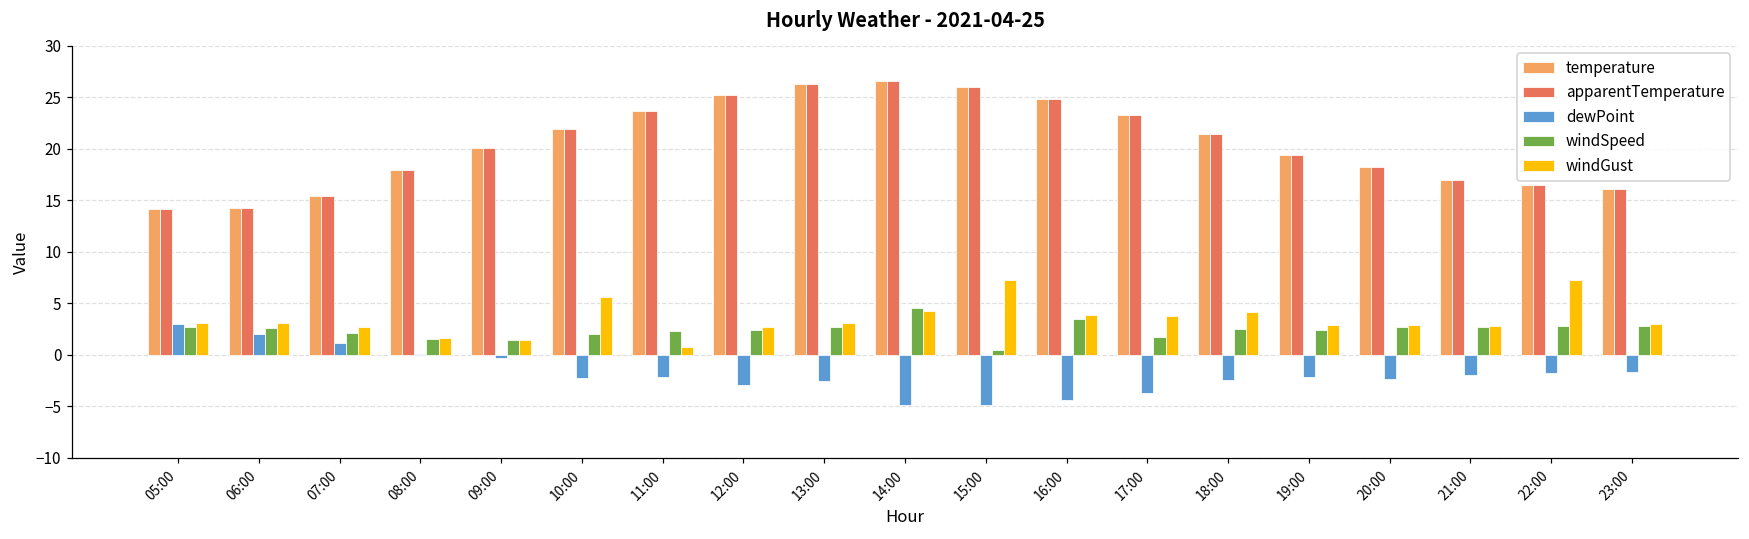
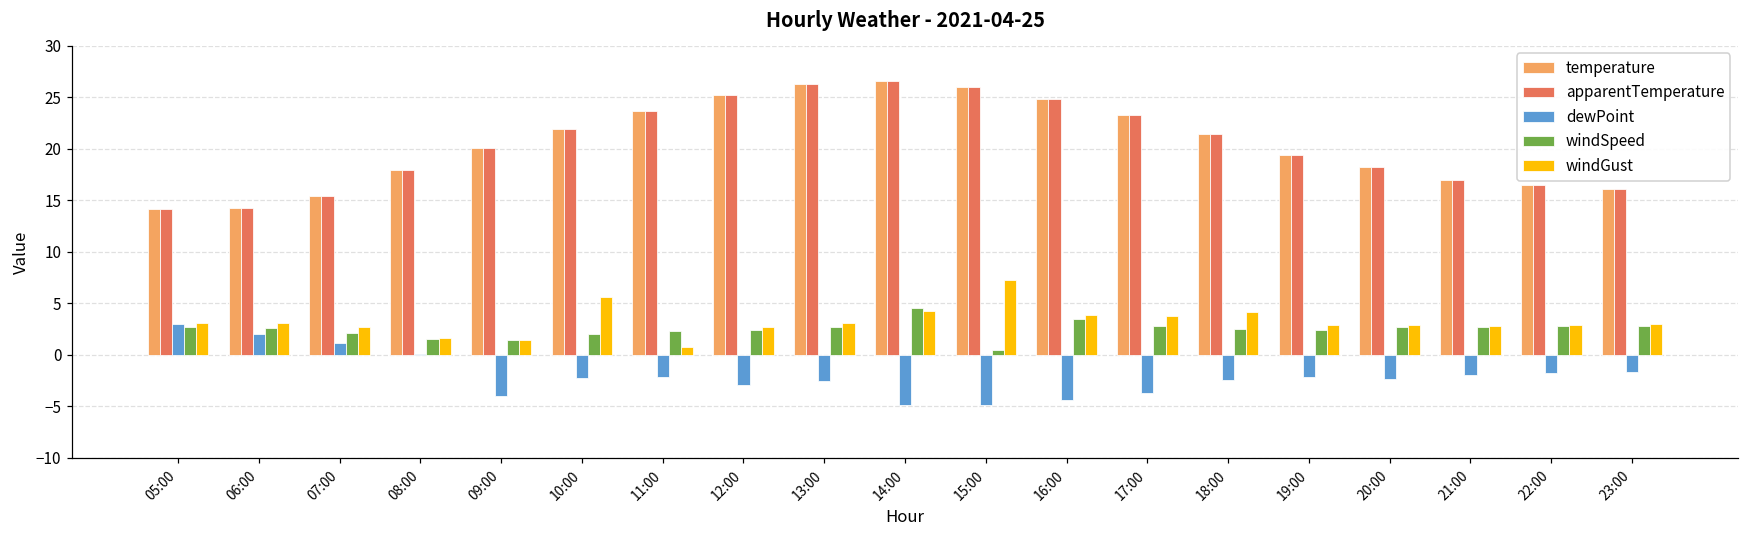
  {
    "dewPoint": {
      "05:00": 3,
      "06:00": 2,
      "07:00": 1,
-     "09:00": 0,
+     "09:00": -4,
      "10:00": -2,
      "11:00": -2,
      "12:00": -3,
      "13:00": -3,
      "14:00": -5,
      "15:00": -5,
      "16:00": -4,
      "17:00": -4,
      "18:00": -2,
      "19:00": -2,
      "20:00": -2,
      "21:00": -2,
      "22:00": -2,
      "23:00": -2
    },
    "windSpeed": {
      "05:00": 3,
      "06:00": 3,
      "07:00": 2,
      "08:00": 2,
      "09:00": 1,
      "10:00": 2,
      "11:00": 2,
      "12:00": 2,
      "13:00": 3,
      "14:00": 5,
      "15:00": 0,
      "16:00": 3,
-     "17:00": 2,
+     "17:00": 3,
      "18:00": 3,
      "19:00": 2,
      "20:00": 3,
      "21:00": 3,
      "22:00": 3,
      "23:00": 3
    },
    "windGust": {
      "05:00": 3,
      "06:00": 3,
      "07:00": 3,
      "08:00": 2,
      "09:00": 1,
      "10:00": 6,
      "11:00": 1,
      "12:00": 3,
      "13:00": 3,
      "14:00": 4,
      "15:00": 7,
      "16:00": 4,
      "17:00": 4,
      "18:00": 4,
      "19:00": 3,
      "20:00": 3,
      "21:00": 3,
-     "22:00": 7,
+     "22:00": 3,
      "23:00": 3
    }
  }
